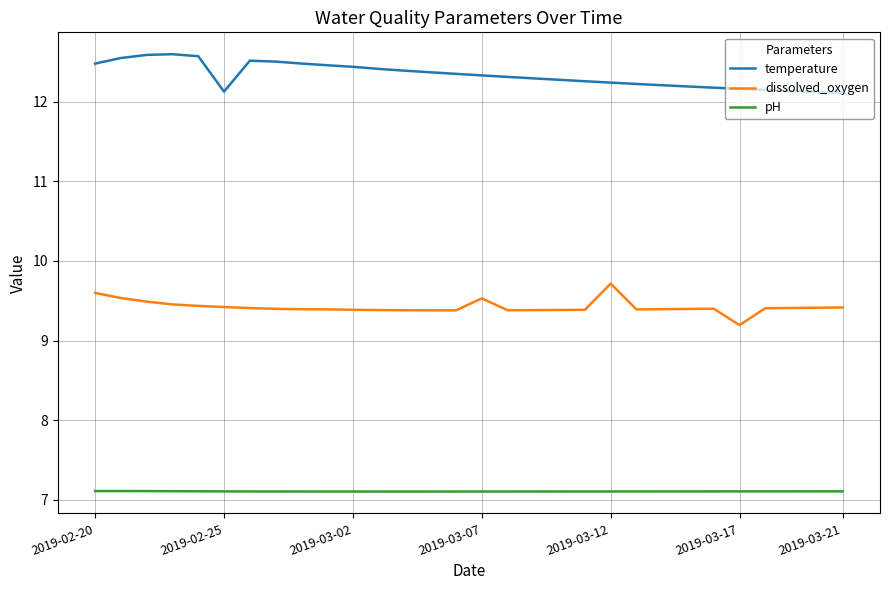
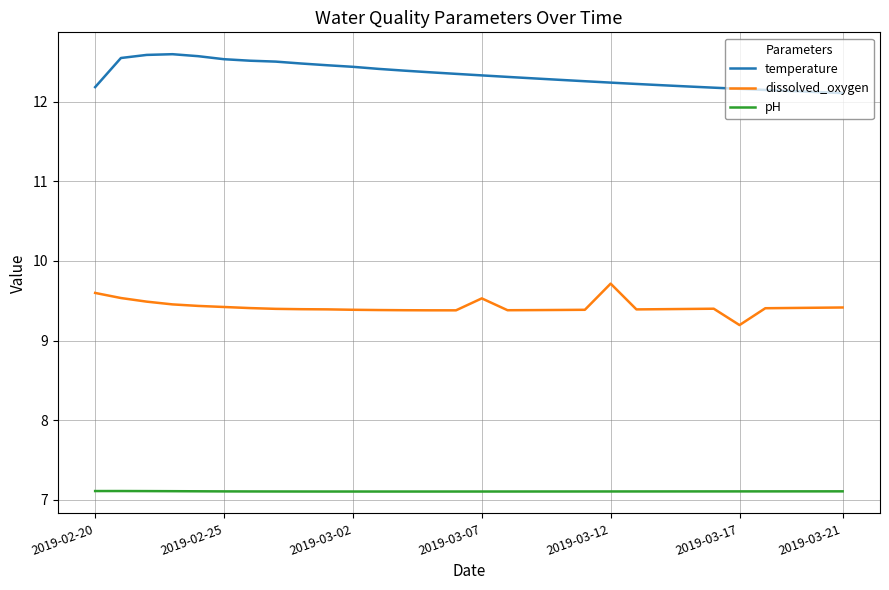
  {
    "temperature": {
-     "2019-02-20": 12.5,
-     "2019-02-25": 12.1,
+     "2019-02-20": 12.2,
+     "2019-02-25": 12.5,
      "2019-03-02": 12.4,
      "2019-03-07": 12.3,
      "2019-03-12": 12.2
    },
    "dissolved_oxygen": {
      "2019-02-20": 9.6,
      "2019-02-25": 9.4,
      "2019-03-02": 9.4,
      "2019-03-07": 9.5,
      "2019-03-12": 9.7,
      "2019-03-17": 9.2,
      "2019-03-21": 9.4
    },
    "pH": {
      "2019-02-20": 7.1,
      "2019-02-25": 7.1,
      "2019-03-02": 7.1,
      "2019-03-07": 7.1,
      "2019-03-12": 7.1,
      "2019-03-17": 7.1,
      "2019-03-21": 7.1
    }
  }
